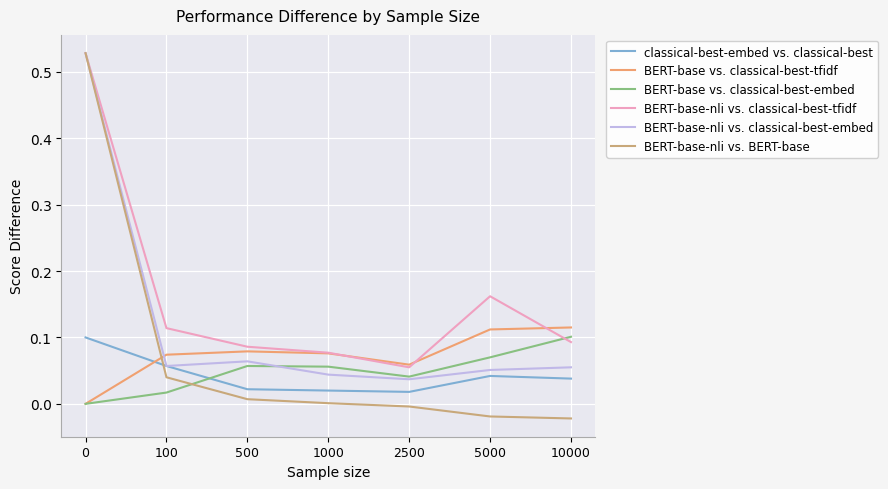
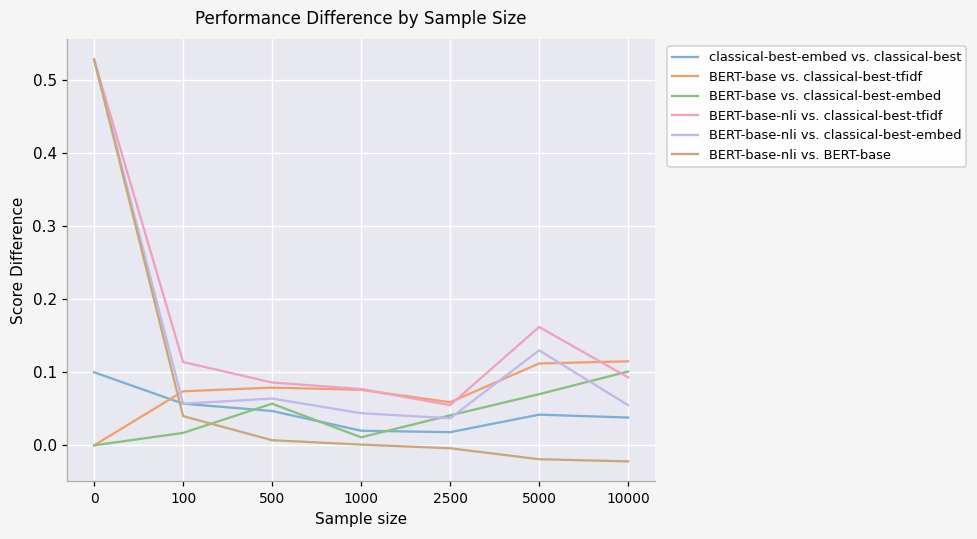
  {
    "classical-best-embed vs. classical-best": {
      "0": 0.10,
-     "500": 0.02,
+     "500": 0.05,
      "1000": 0.02,
      "2500": 0.02,
      "5000": 0.04,
      "10000": 0.04
    },
    "BERT-base vs. classical-best-embed": {
      "100": 0.02,
      "500": 0.06,
-     "1000": 0.06,
+     "1000": 0.01,
      "2500": 0.04,
      "5000": 0.07,
      "10000": 0.10
    },
    "BERT-base-nli vs. classical-best-tfidf": {
      "100": 0.11,
      "500": 0.09,
      "2500": 0.06,
      "5000": 0.16,
      "10000": 0.09
    },
    "BERT-base-nli vs. classical-best-embed": {
      "500": 0.06,
      "1000": 0.04,
      "2500": 0.04,
-     "5000": 0.05,
+     "5000": 0.13,
      "10000": 0.06
    }
  }
